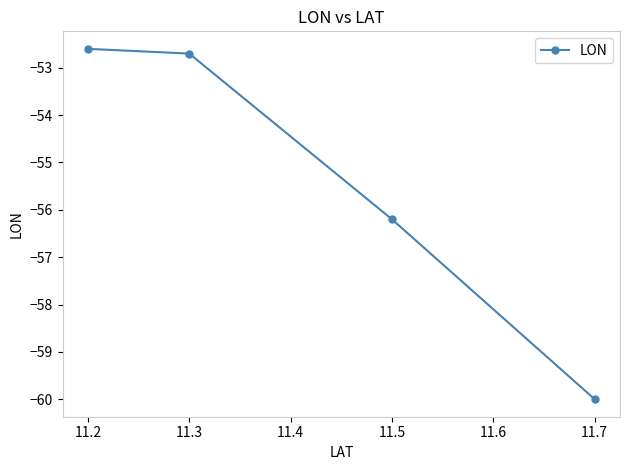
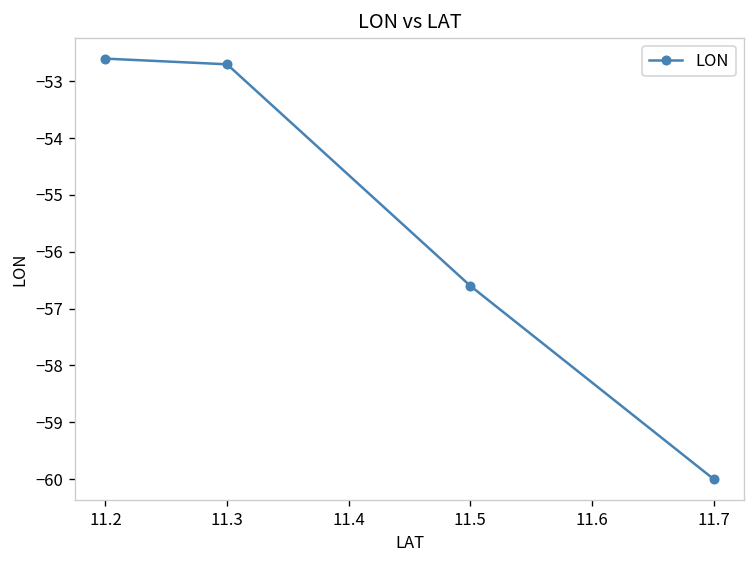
  {
    "11.2": -52.6,
    "11.3": -52.7,
-   "11.5": -56.2,
+   "11.5": -56.6,
    "11.7": -60.0
  }
